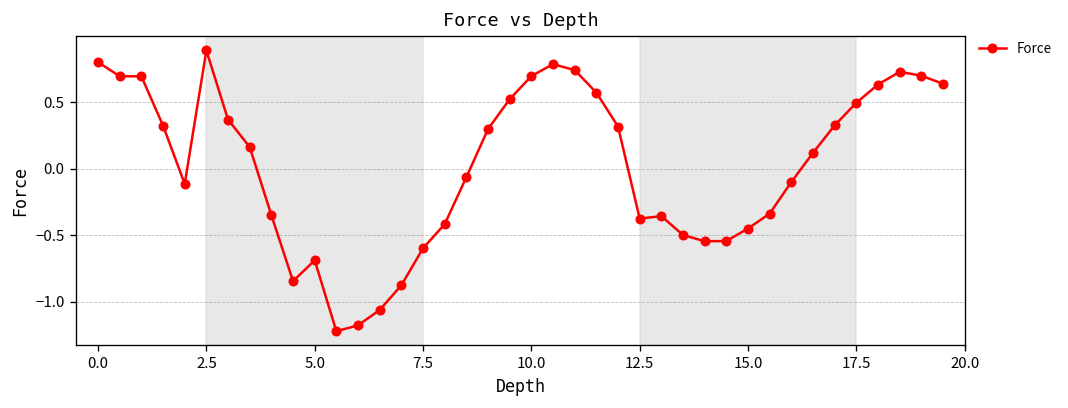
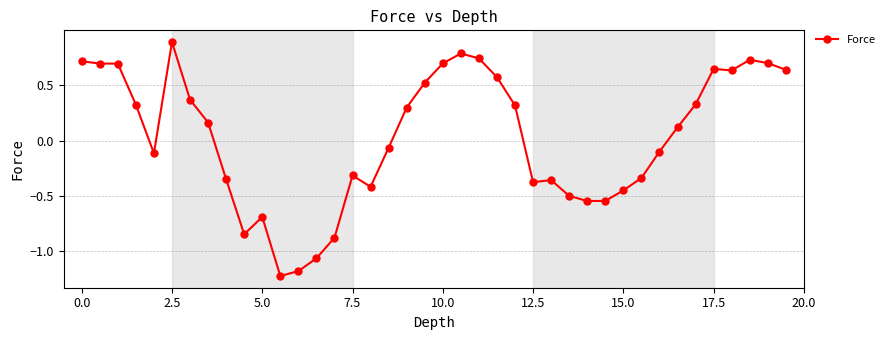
  {
-   "0.0": 0.80,
+   "0.0": 0.71,
    "2.5": 0.89,
    "5.0": -0.69,
-   "7.5": -0.60,
+   "7.5": -0.32,
    "10.0": 0.69,
    "12.5": -0.38,
    "15.0": -0.45,
-   "17.5": 0.49
+   "17.5": 0.65
  }
